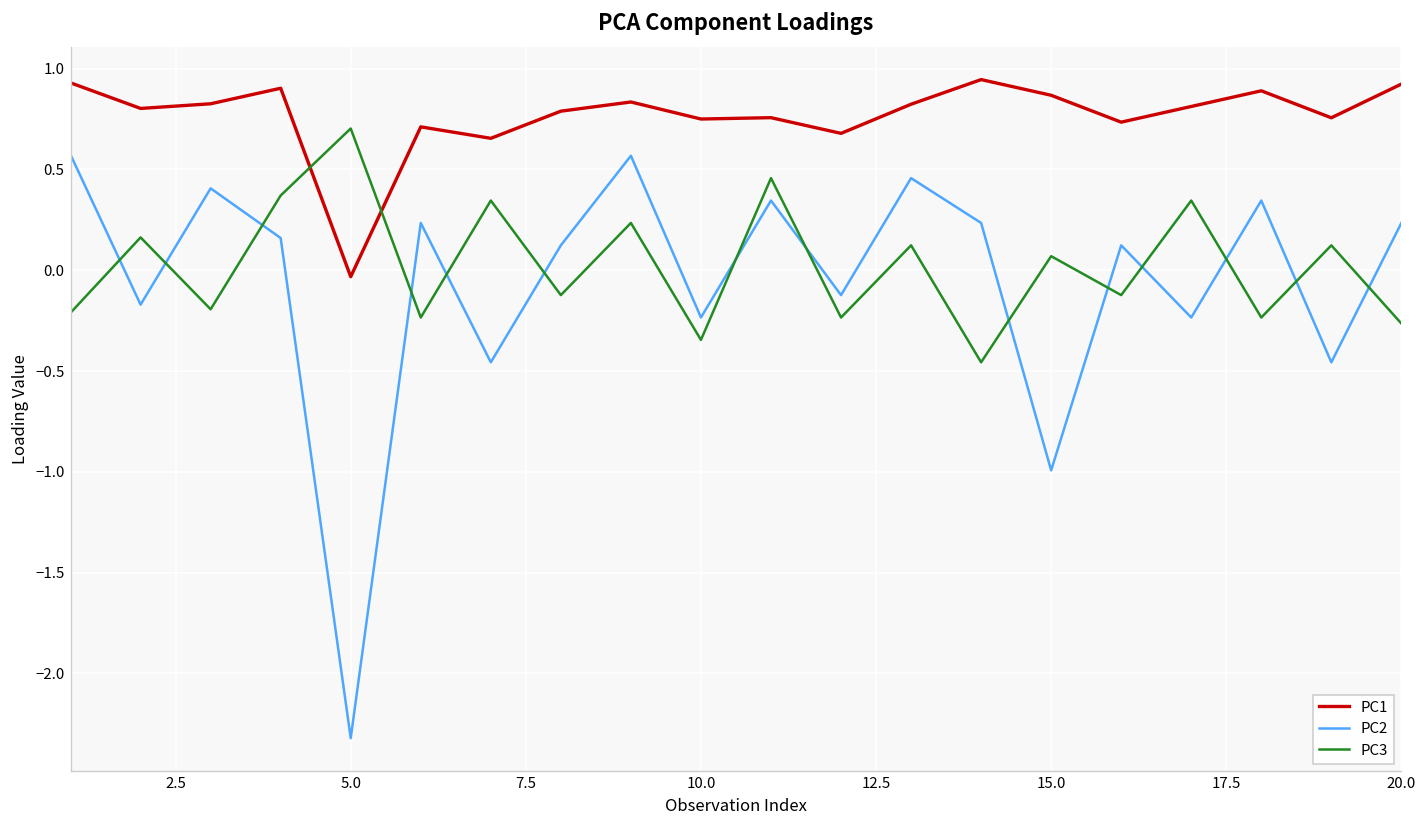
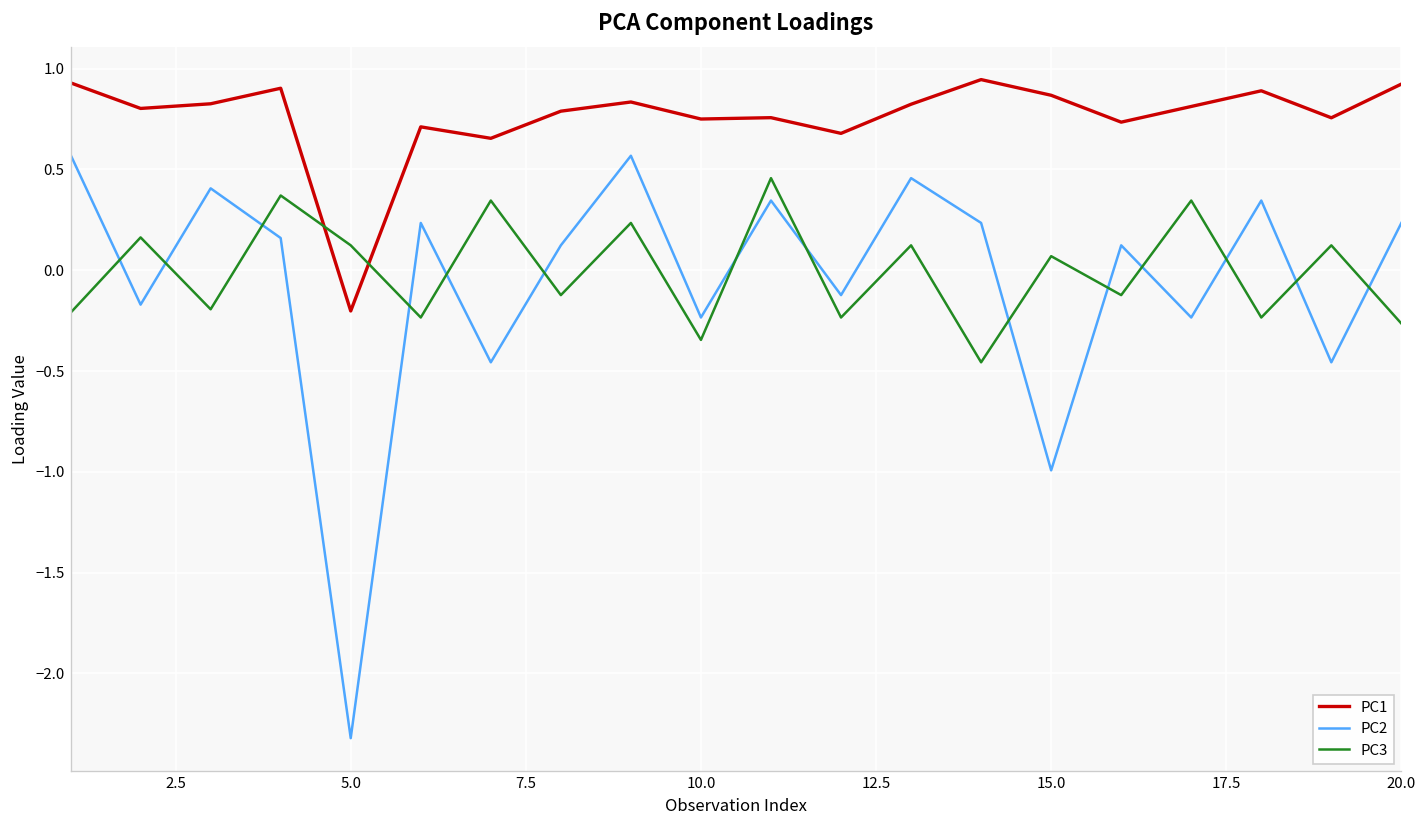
  {
    "PC1": {
-     "5.0": -0.03,
+     "5.0": -0.20,
      "10.0": 0.75,
      "15.0": 0.87,
      "20.0": 0.92
    },
    "PC2": {
      "5.0": -2.32,
      "10.0": -0.23,
      "15.0": -0.99,
      "20.0": 0.23
    },
    "PC3": {
-     "5.0": 0.70,
+     "5.0": 0.12,
      "10.0": -0.35,
      "15.0": 0.07,
      "20.0": -0.26
    }
  }
